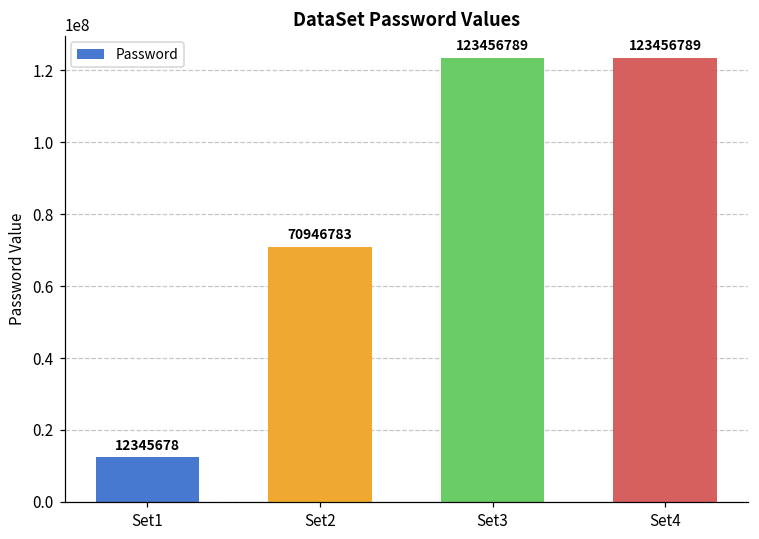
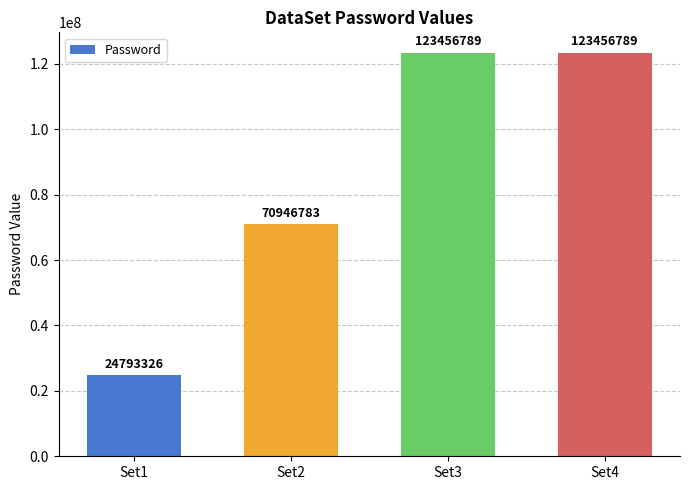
  {
-   "Set1": 12345678,
+   "Set1": 24793326,
    "Set2": 70946783,
    "Set3": 123456789,
    "Set4": 123456789
  }
